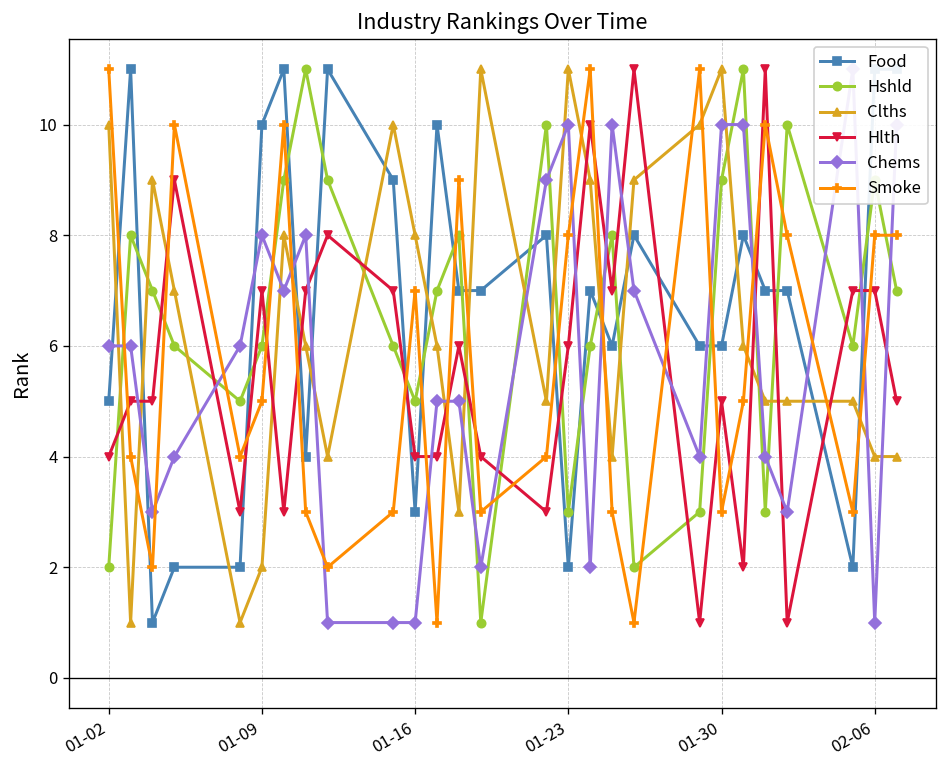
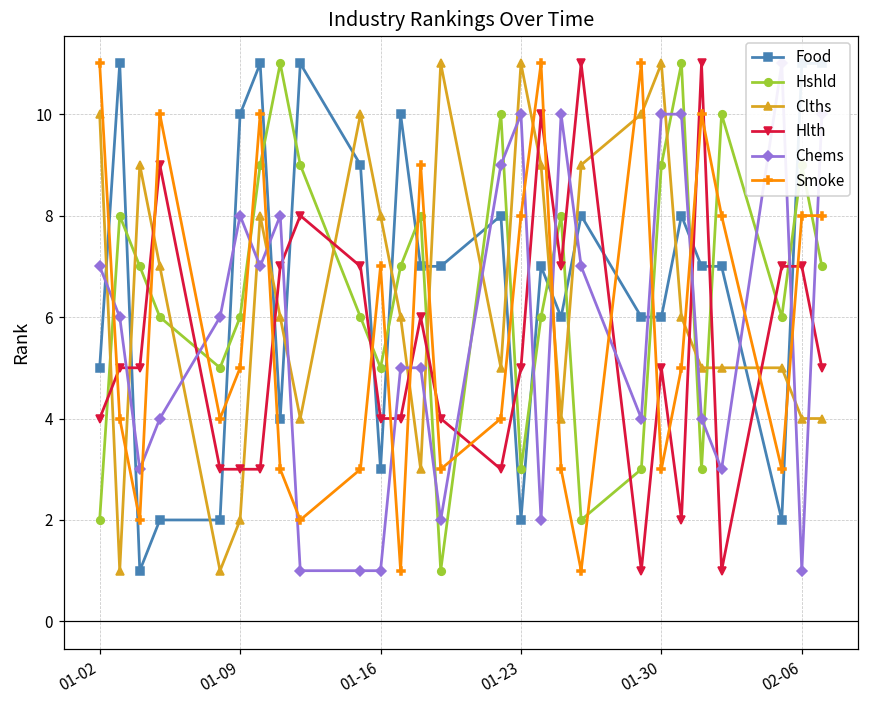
  {
    "Food": {
      "01-02": 5,
      "01-09": 10,
      "01-16": 3,
      "01-23": 2,
      "01-30": 6
    },
    "Hshld": {
      "01-02": 2,
      "01-09": 6,
      "01-16": 5,
      "01-23": 3,
      "01-30": 9
    },
    "Hlth": {
      "01-02": 4,
-     "01-09": 7,
+     "01-09": 3,
      "01-16": 4,
-     "01-23": 6,
+     "01-23": 5,
      "01-30": 5,
      "02-06": 7
    },
    "Chems": {
-     "01-02": 6,
+     "01-02": 7,
      "01-09": 8,
      "01-16": 1,
      "01-23": 10,
      "01-30": 10,
      "02-06": 1
    }
  }
